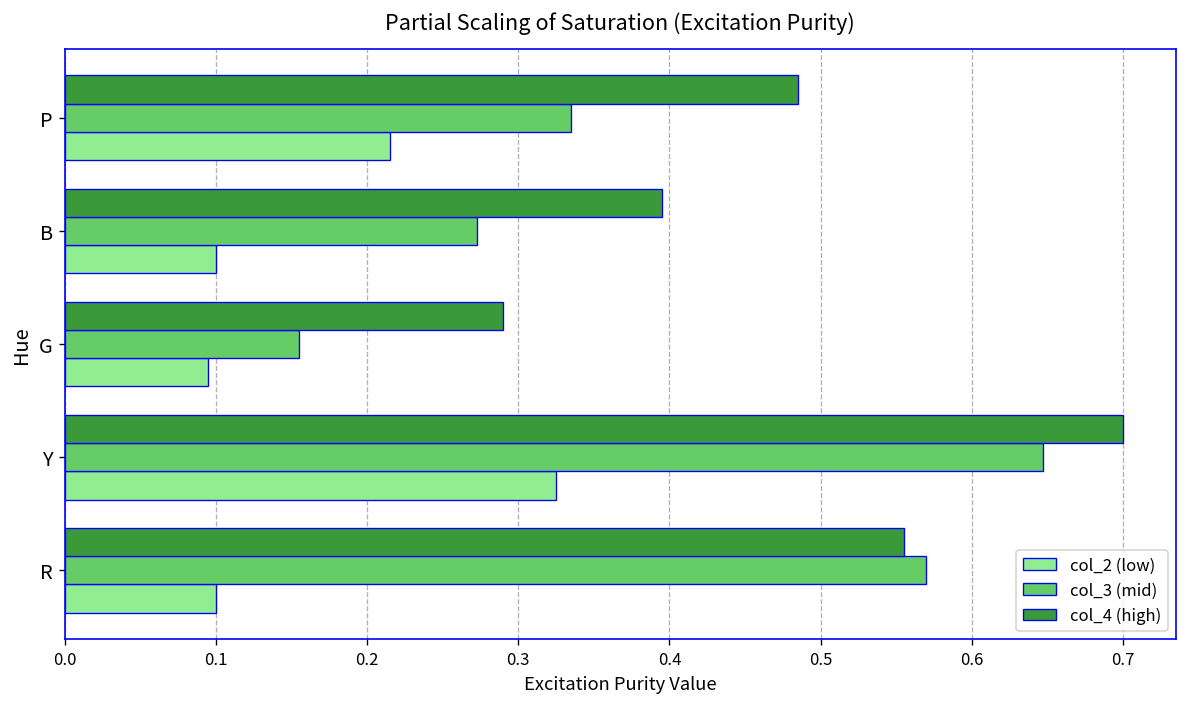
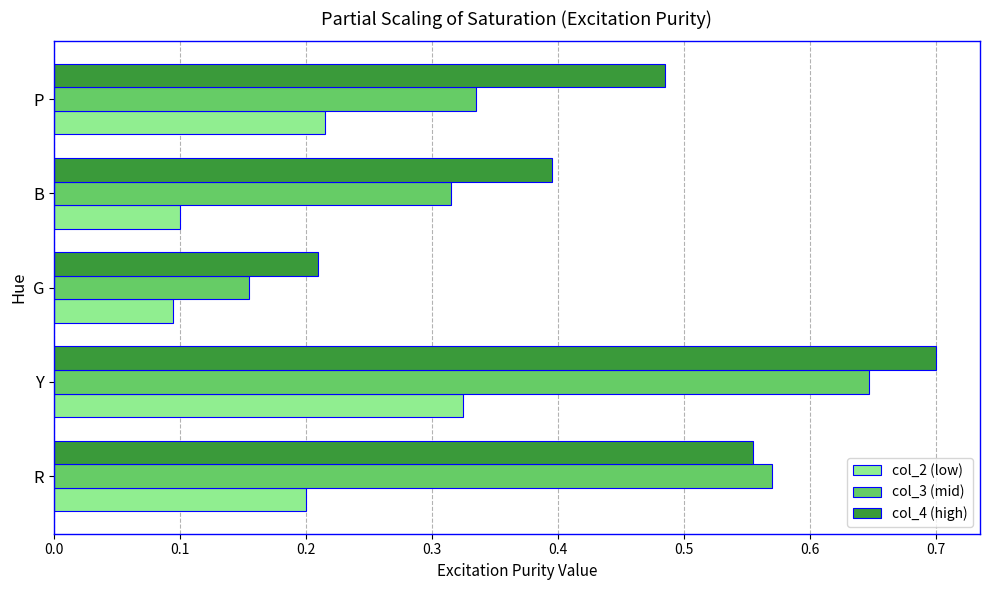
  {
    "col_2 (low)": {
      "P": 0.215,
      "B": 0.1,
      "G": 0.095,
      "Y": 0.325,
-     "R": 0.1
+     "R": 0.2
    },
    "col_3 (mid)": {
      "P": 0.335,
-     "B": 0.273,
+     "B": 0.315,
      "G": 0.155,
      "Y": 0.647,
      "R": 0.570
    },
    "col_4 (high)": {
      "P": 0.485,
      "B": 0.395,
-     "G": 0.29,
+     "G": 0.21,
      "Y": 0.70,
      "R": 0.555
    }
  }
